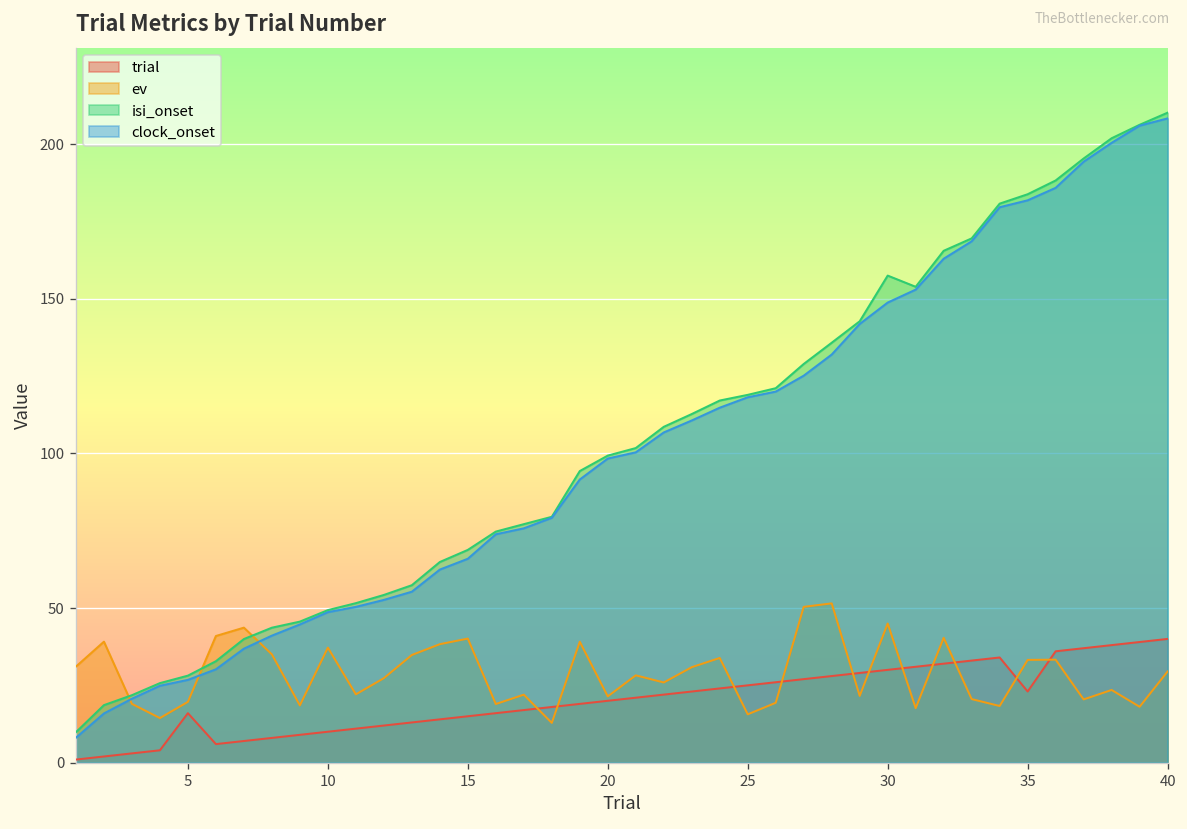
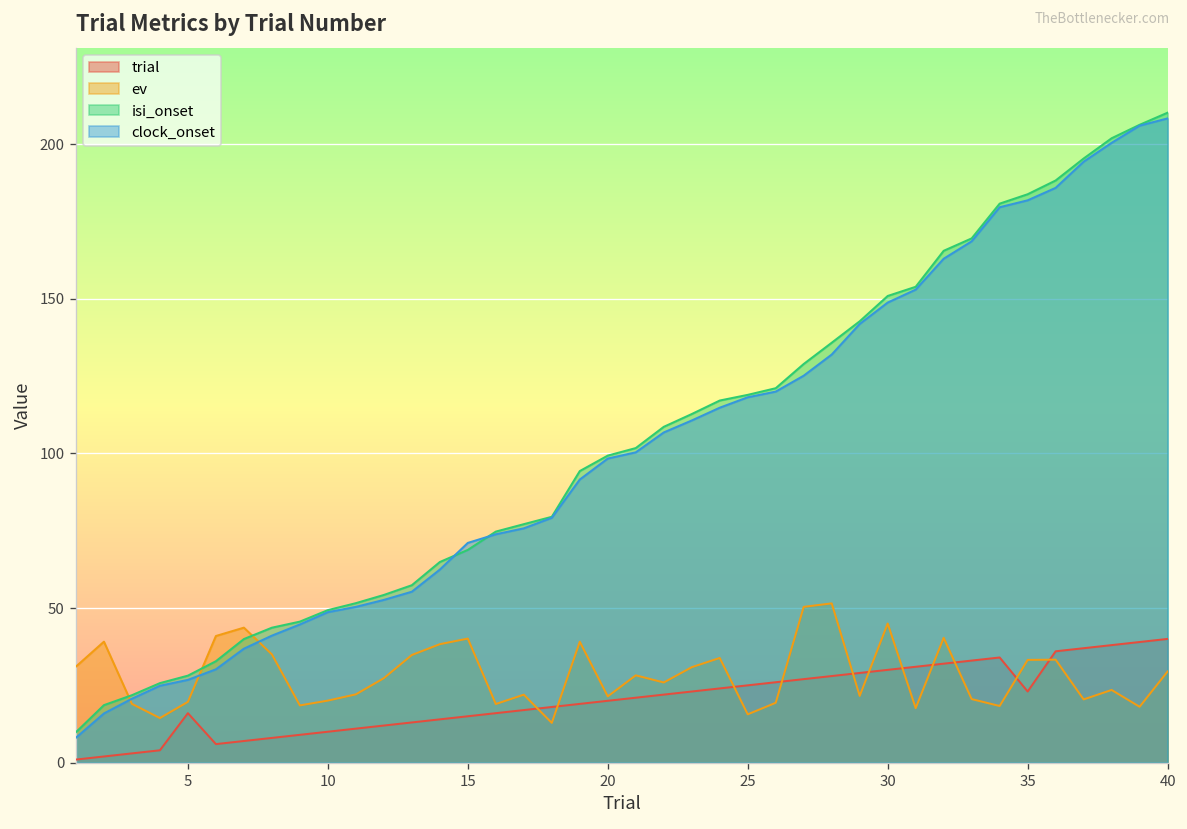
  {
    "trial": {
      "5": 16,
      "10": 10,
      "15": 15,
      "20": 20,
      "25": 25,
      "30": 30,
      "35": 23,
      "40": 40
    },
    "ev": {
      "5": 20,
-     "10": 37,
+     "10": 20,
      "15": 40,
      "20": 21,
      "25": 16,
      "30": 45,
      "35": 33,
      "40": 29
    },
    "isi_onset": {
      "5": 28,
      "15": 69,
-     "30": 157,
+     "30": 151,
      "35": 184,
      "40": 210
    },
    "clock_onset": {
      "5": 27,
-     "15": 66,
+     "15": 71,
      "30": 149,
      "35": 182,
      "40": 208
    }
  }
